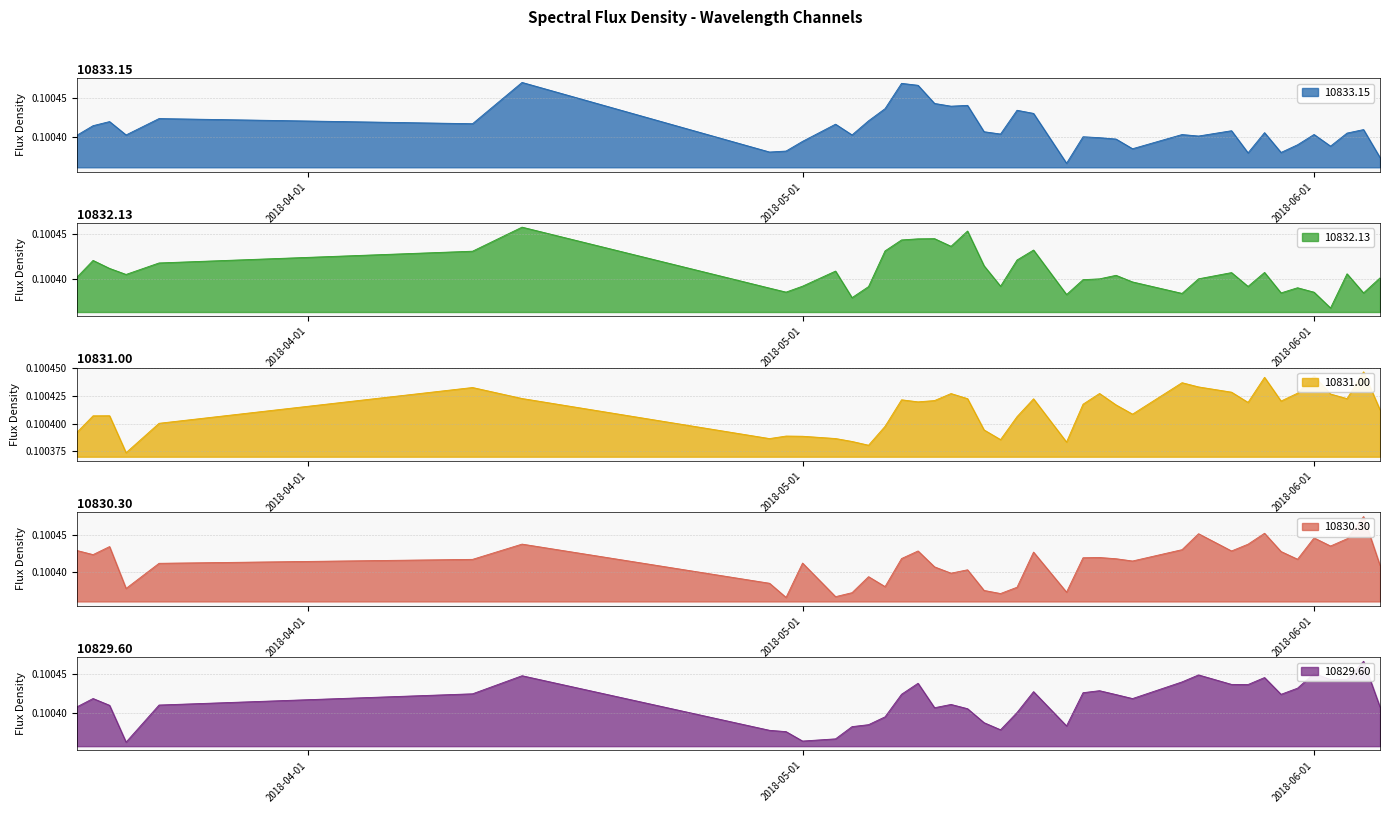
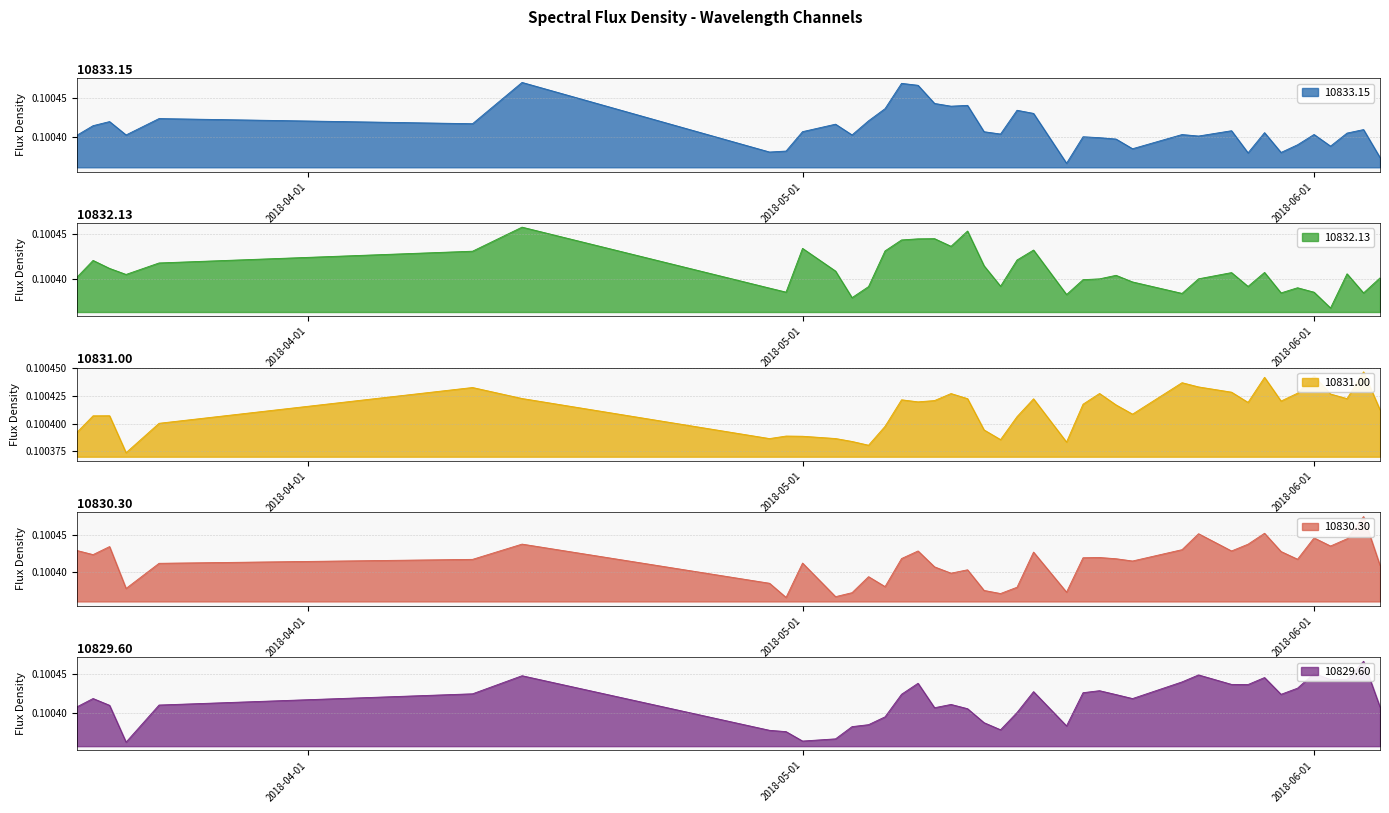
  {
    "10833.15": {
-     "2018-05-01": 0.10039,
+     "2018-05-01": 0.10041,
      "2018-06-01": 0.10040
    },
    "10832.13": {
-     "2018-05-01": 0.10039,
+     "2018-05-01": 0.10043,
      "2018-06-01": 0.10039
    },
    "10831.00": {
      "2018-05-01": 0.100389
    },
    "10830.30": {
      "2018-05-01": 0.10041,
      "2018-06-01": 0.10045
    },
    "10829.60": {
      "2018-05-01": 0.10036
    }
  }
